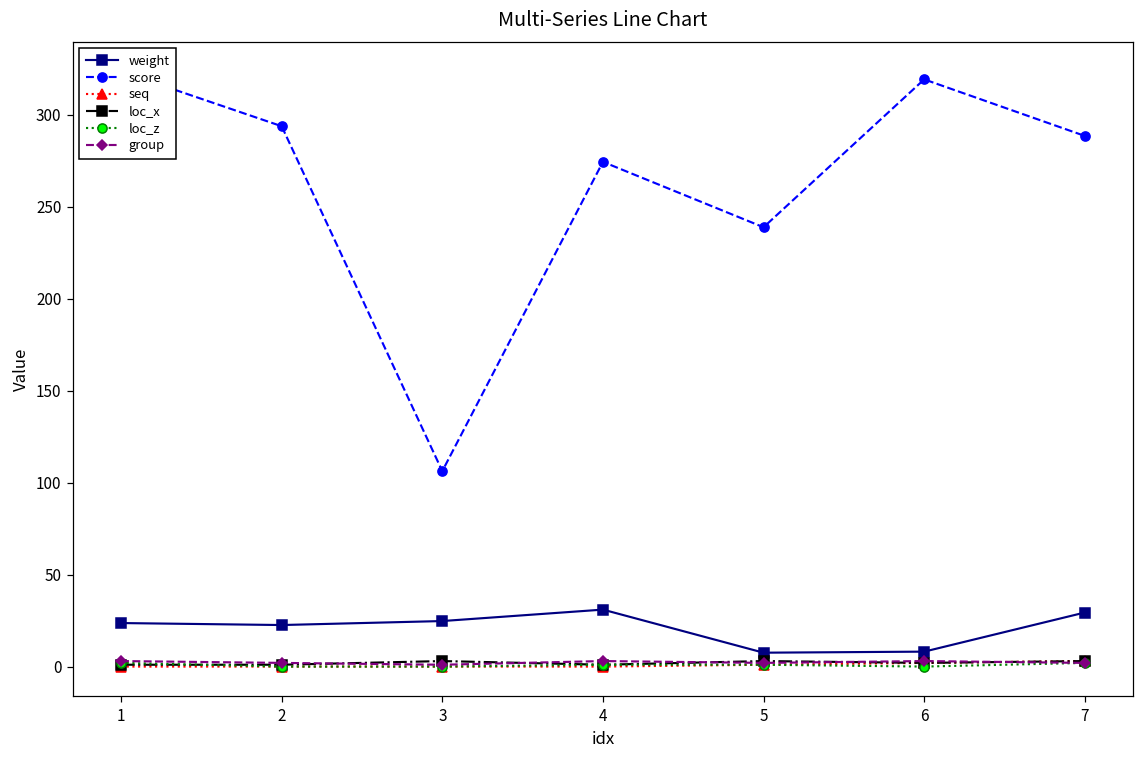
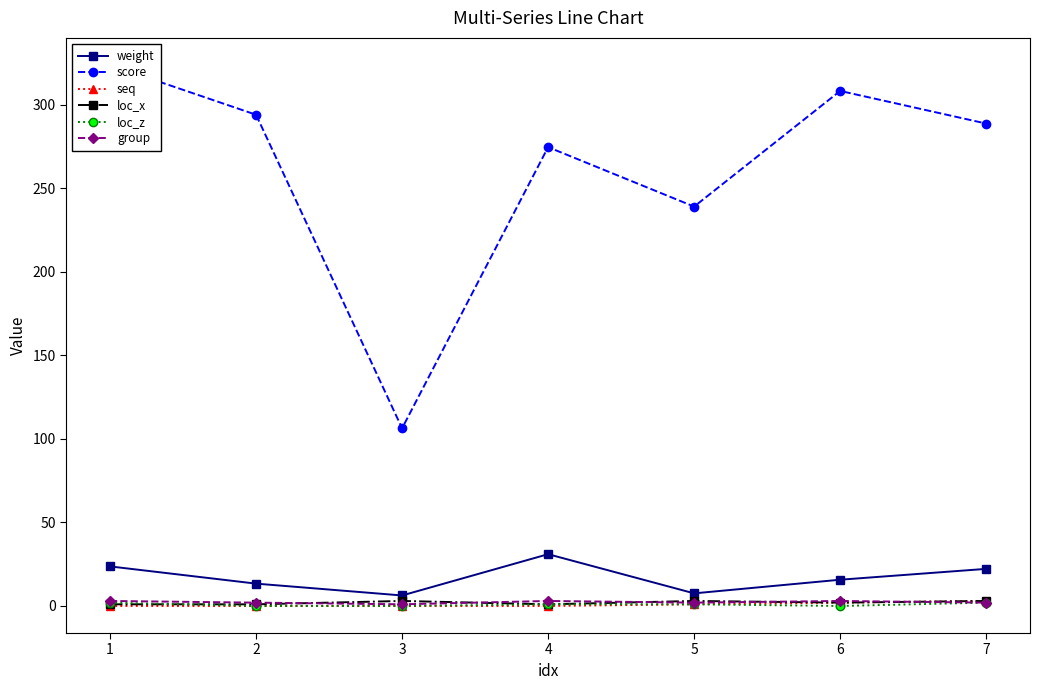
  {
    "weight": {
      "1": 24,
-     "2": 23,
-     "3": 25,
+     "2": 13,
+     "3": 6,
      "4": 31,
      "5": 8,
-     "6": 8,
-     "7": 29
+     "6": 16,
+     "7": 22
    },
    "score": {
      "2": 294,
      "3": 106,
      "4": 275,
      "5": 239,
-     "6": 319,
+     "6": 308,
      "7": 289
    },
    "loc_x": {
      "3": 3
    },
    "loc_z": {
      "6": 0
    },
    "group": {
      "4": 3
    }
  }
